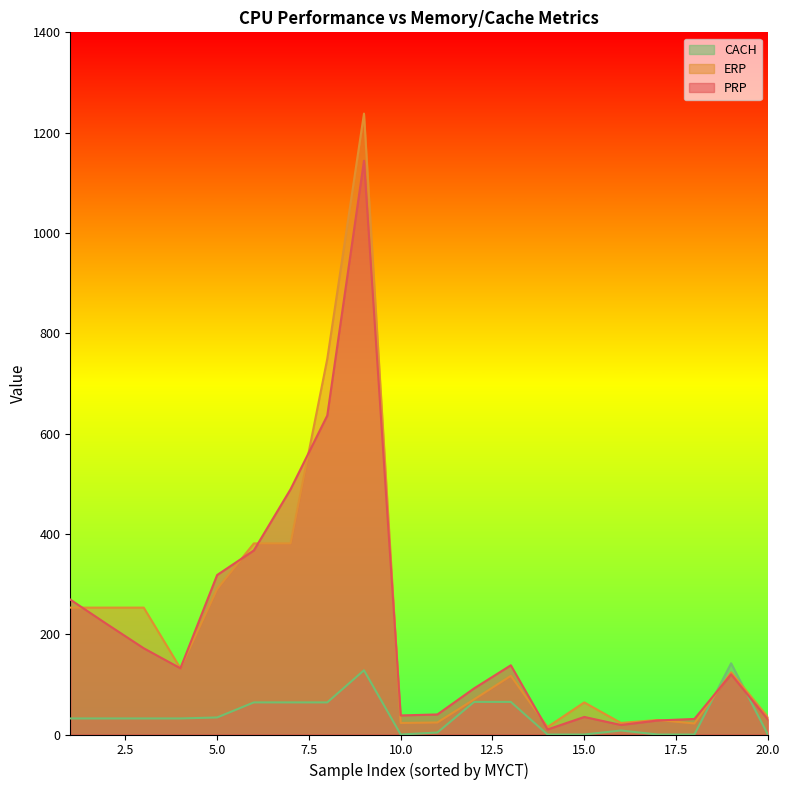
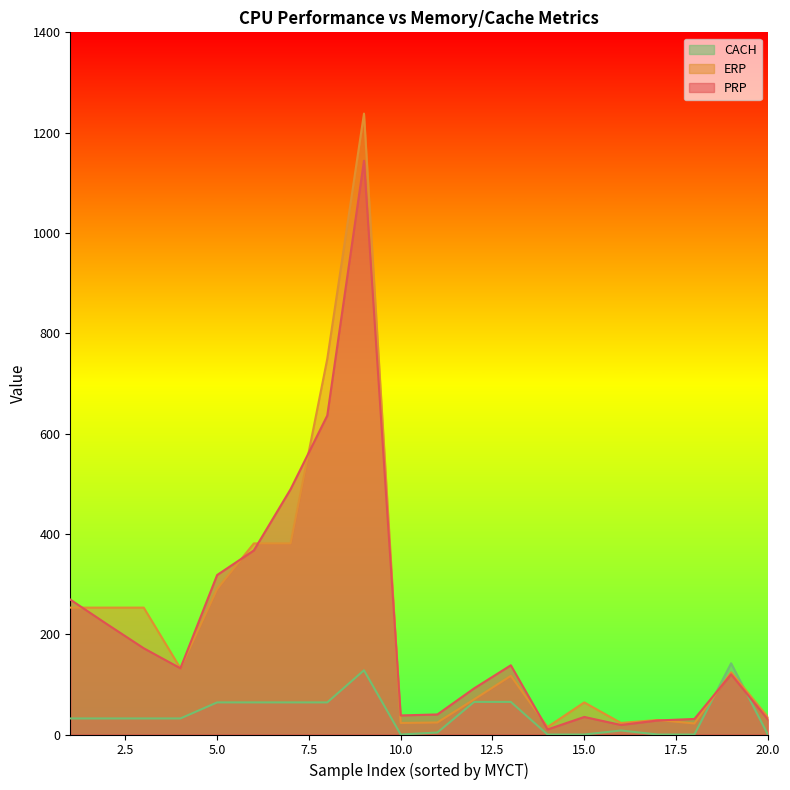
  {
    "CACH": {
-     "5.0": 30,
+     "5.0": 60,
      "10.0": 0,
      "15.0": 0,
      "20.0": 0
    }
  }
